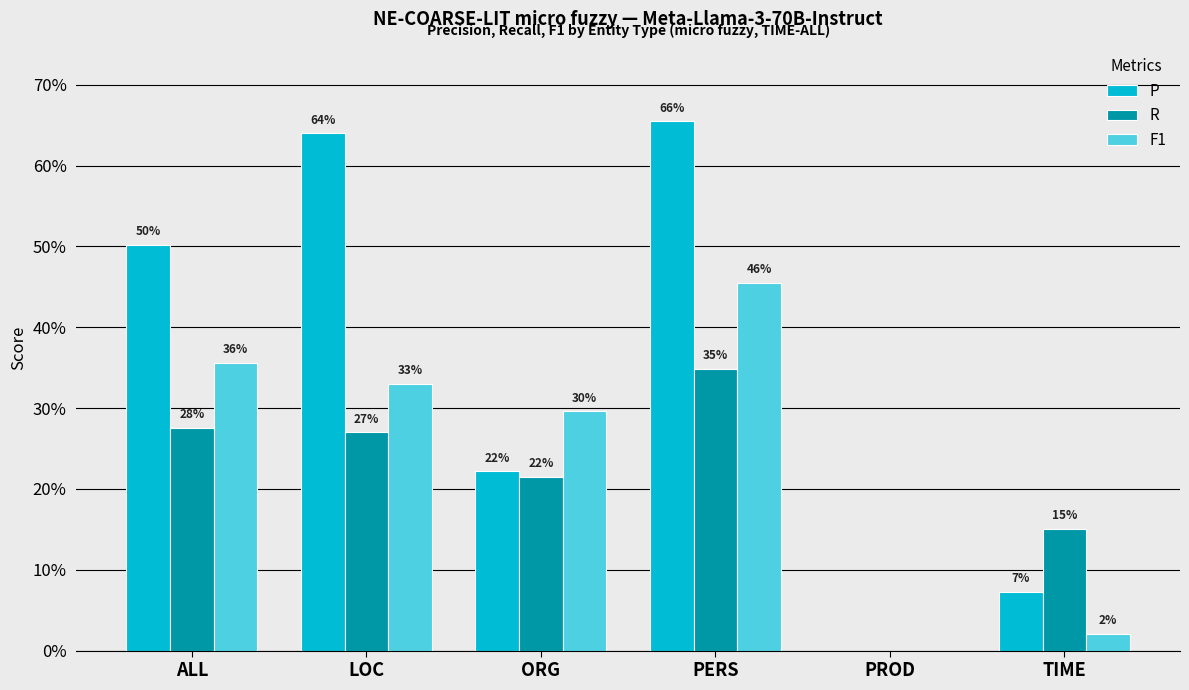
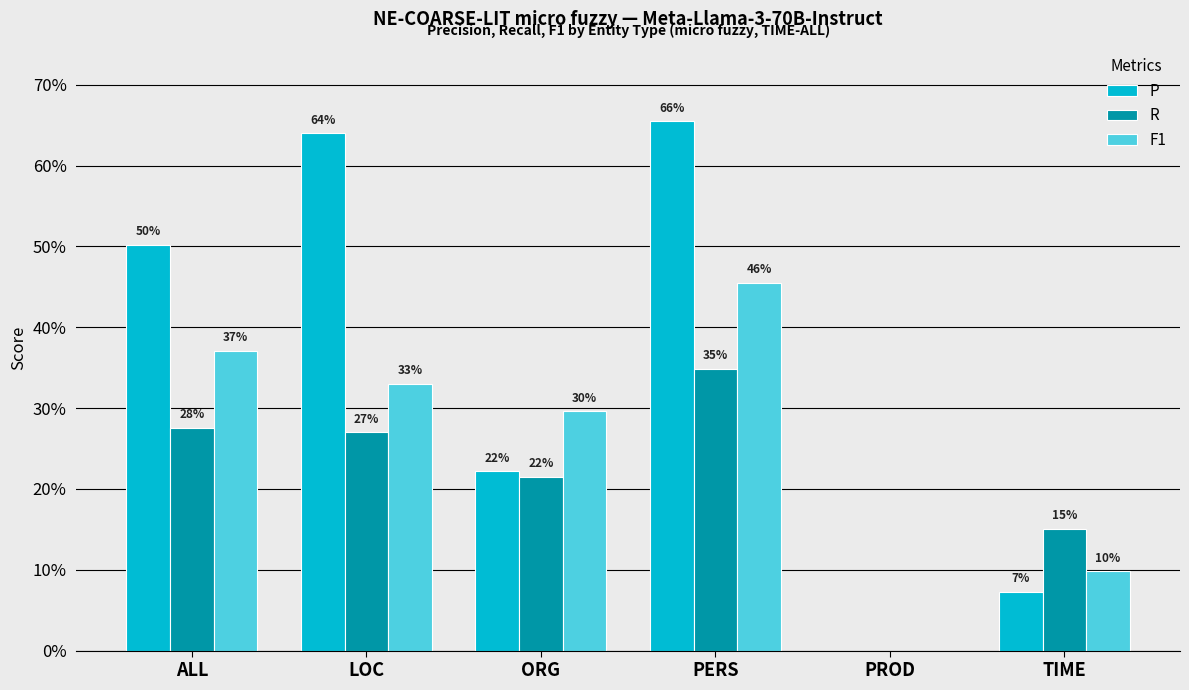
  {
    "F1": {
-     "ALL": "36%",
+     "ALL": "37%",
      "LOC": "33%",
      "ORG": "30%",
      "PERS": "46%",
-     "TIME": "2%"
+     "TIME": "10%"
    }
  }
